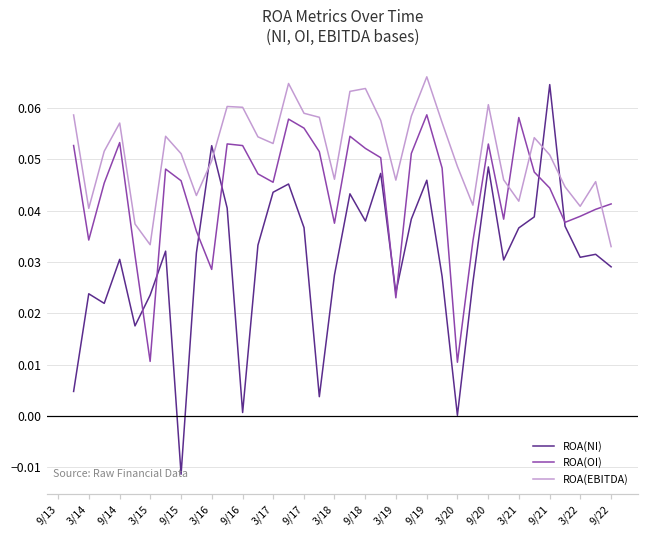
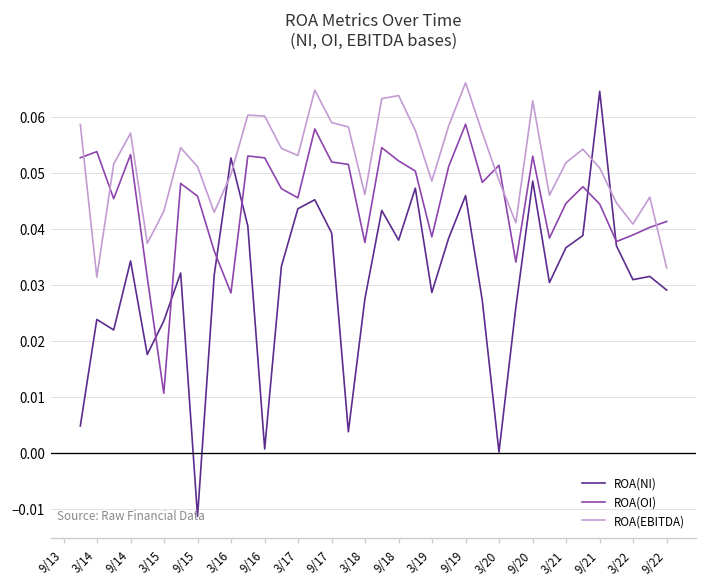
  {
    "ROA(NI)": {
      "3/14": 0.024,
-     "9/14": 0.031,
+     "9/14": 0.034,
      "3/15": 0.024,
      "9/15": -0.011,
      "3/16": 0.053,
      "9/16": 0.001,
      "3/17": 0.044,
-     "9/17": 0.037,
+     "9/17": 0.039,
      "3/18": 0.027,
      "9/18": 0.038,
-     "3/19": 0.024,
+     "3/19": 0.029,
      "9/19": 0.046,
      "3/20": 0.000,
      "9/20": 0.049,
      "3/21": 0.037,
      "9/21": 0.065,
      "3/22": 0.031,
      "9/22": 0.029
    },
    "ROA(OI)": {
-     "3/14": 0.034,
+     "3/14": 0.054,
      "9/14": 0.053,
      "3/15": 0.011,
      "9/15": 0.046,
      "3/16": 0.029,
      "9/16": 0.053,
      "3/17": 0.046,
-     "9/17": 0.056,
+     "9/17": 0.052,
      "3/18": 0.038,
      "9/18": 0.052,
-     "3/19": 0.023,
+     "3/19": 0.039,
      "9/19": 0.059,
-     "3/20": 0.010,
+     "3/20": 0.051,
      "9/20": 0.053,
-     "3/21": 0.058,
+     "3/21": 0.045,
      "9/21": 0.044,
      "3/22": 0.039,
      "9/22": 0.041
    },
    "ROA(EBITDA)": {
-     "3/14": 0.040,
+     "3/14": 0.031,
      "9/14": 0.057,
-     "3/15": 0.033,
+     "3/15": 0.043,
      "9/15": 0.051,
      "3/16": 0.050,
      "9/16": 0.060,
      "3/17": 0.053,
      "9/17": 0.059,
      "3/18": 0.046,
      "9/18": 0.064,
-     "3/19": 0.046,
+     "3/19": 0.049,
      "9/19": 0.066,
      "3/20": 0.049,
-     "9/20": 0.061,
-     "3/21": 0.042,
+     "9/20": 0.063,
+     "3/21": 0.052,
      "9/21": 0.051,
      "3/22": 0.041,
      "9/22": 0.033
    }
  }
